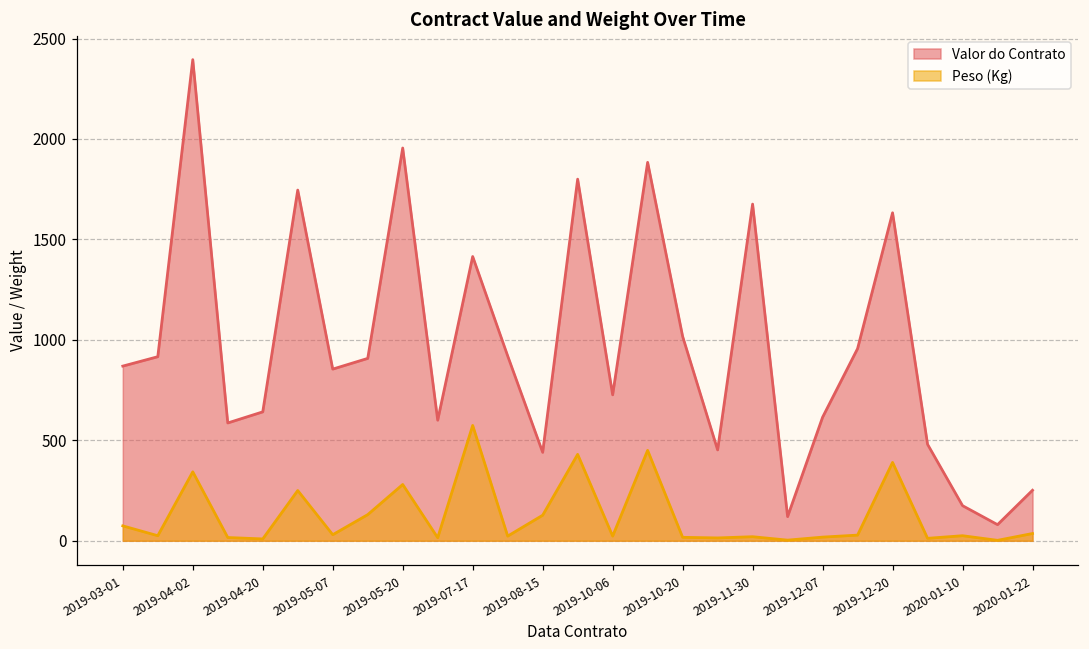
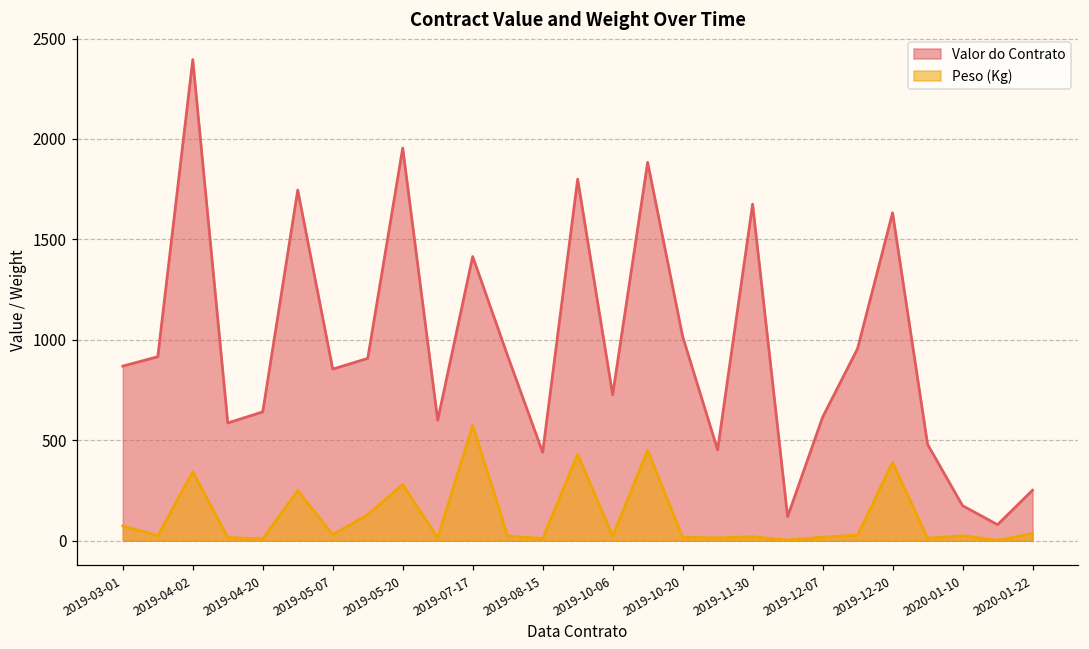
  {
    "Valor do Contrato": {
      "2019-03-01": 870,
      "2019-04-02": 2400,
      "2019-04-20": 640,
      "2019-05-07": 850,
      "2019-05-20": 1960,
      "2019-07-17": 1410,
      "2019-08-15": 440,
      "2019-10-06": 730,
      "2019-10-20": 1020,
      "2019-11-30": 1680,
      "2019-12-07": 610,
      "2019-12-20": 1630,
      "2020-01-10": 170,
      "2020-01-22": 250
    },
    "Peso (Kg)": {
      "2019-03-01": 70,
      "2019-04-02": 340,
      "2019-04-20": 10,
      "2019-05-07": 30,
      "2019-05-20": 280,
      "2019-07-17": 570,
-     "2019-08-15": 130,
+     "2019-08-15": 10,
      "2019-10-06": 20,
      "2019-10-20": 20,
      "2019-11-30": 20,
      "2019-12-07": 20,
      "2019-12-20": 390,
      "2020-01-10": 30,
      "2020-01-22": 40
    }
  }
